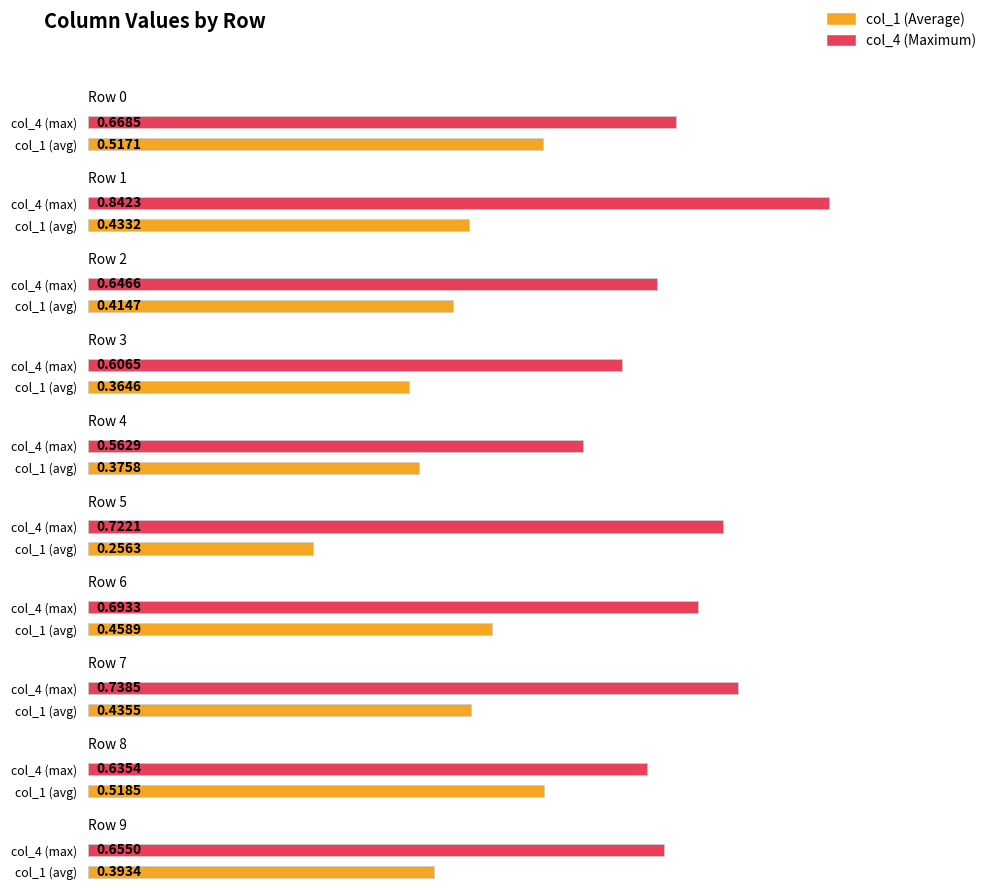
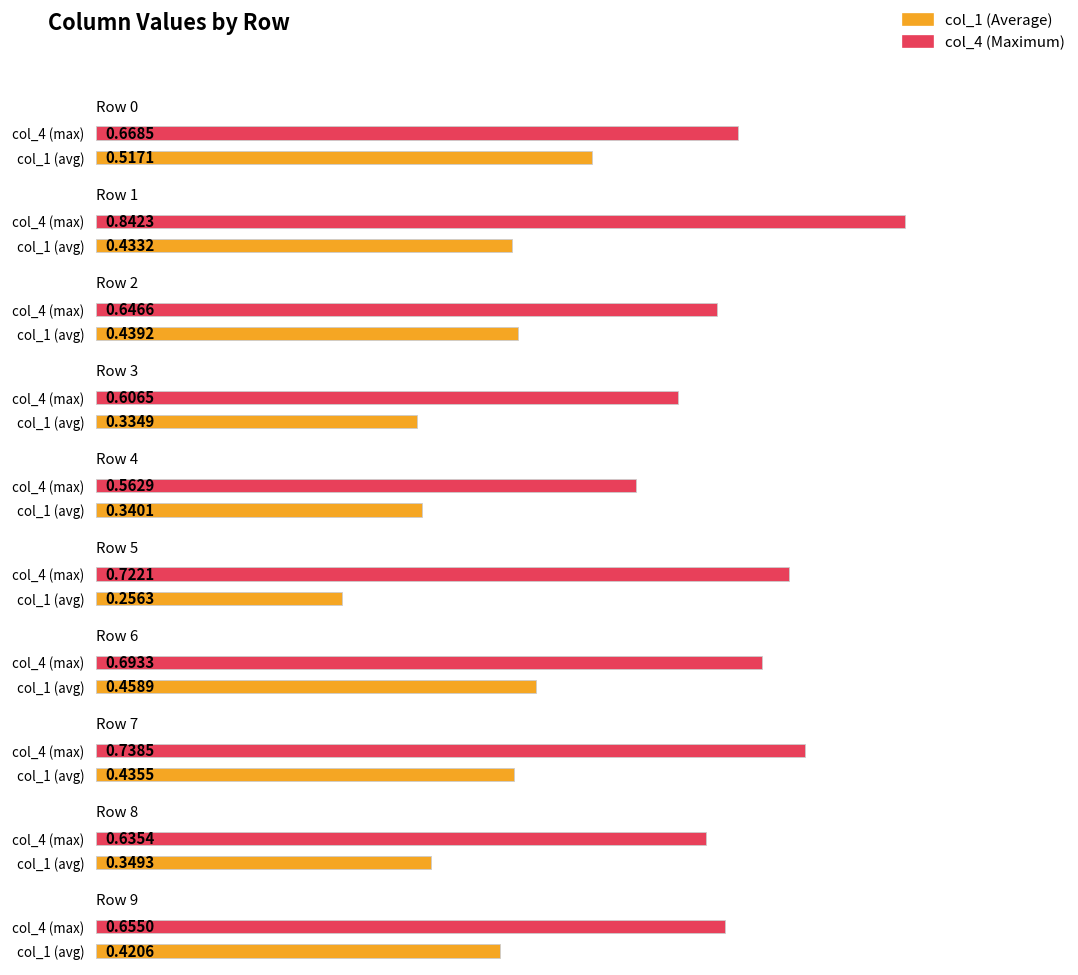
  {
    "Row 0": {
      "col_4 (max)": 0.6685,
      "col_1 (avg)": 0.5171
    },
    "Row 1": {
      "col_4 (max)": 0.8423,
      "col_1 (avg)": 0.4332
    },
    "Row 2": {
      "col_4 (max)": 0.6466,
-     "col_1 (avg)": 0.4147
+     "col_1 (avg)": 0.4392
    },
    "Row 3": {
      "col_4 (max)": 0.6065,
-     "col_1 (avg)": 0.3646
+     "col_1 (avg)": 0.3349
    },
    "Row 4": {
      "col_4 (max)": 0.5629,
-     "col_1 (avg)": 0.3758
+     "col_1 (avg)": 0.3401
    },
    "Row 5": {
      "col_4 (max)": 0.7221,
      "col_1 (avg)": 0.2563
    },
    "Row 6": {
      "col_4 (max)": 0.6933,
      "col_1 (avg)": 0.4589
    },
    "Row 7": {
      "col_4 (max)": 0.7385,
      "col_1 (avg)": 0.4355
    },
    "Row 8": {
      "col_4 (max)": 0.6354,
-     "col_1 (avg)": 0.5185
+     "col_1 (avg)": 0.3493
    },
    "Row 9": {
      "col_4 (max)": 0.6550,
-     "col_1 (avg)": 0.3934
+     "col_1 (avg)": 0.4206
    }
  }
